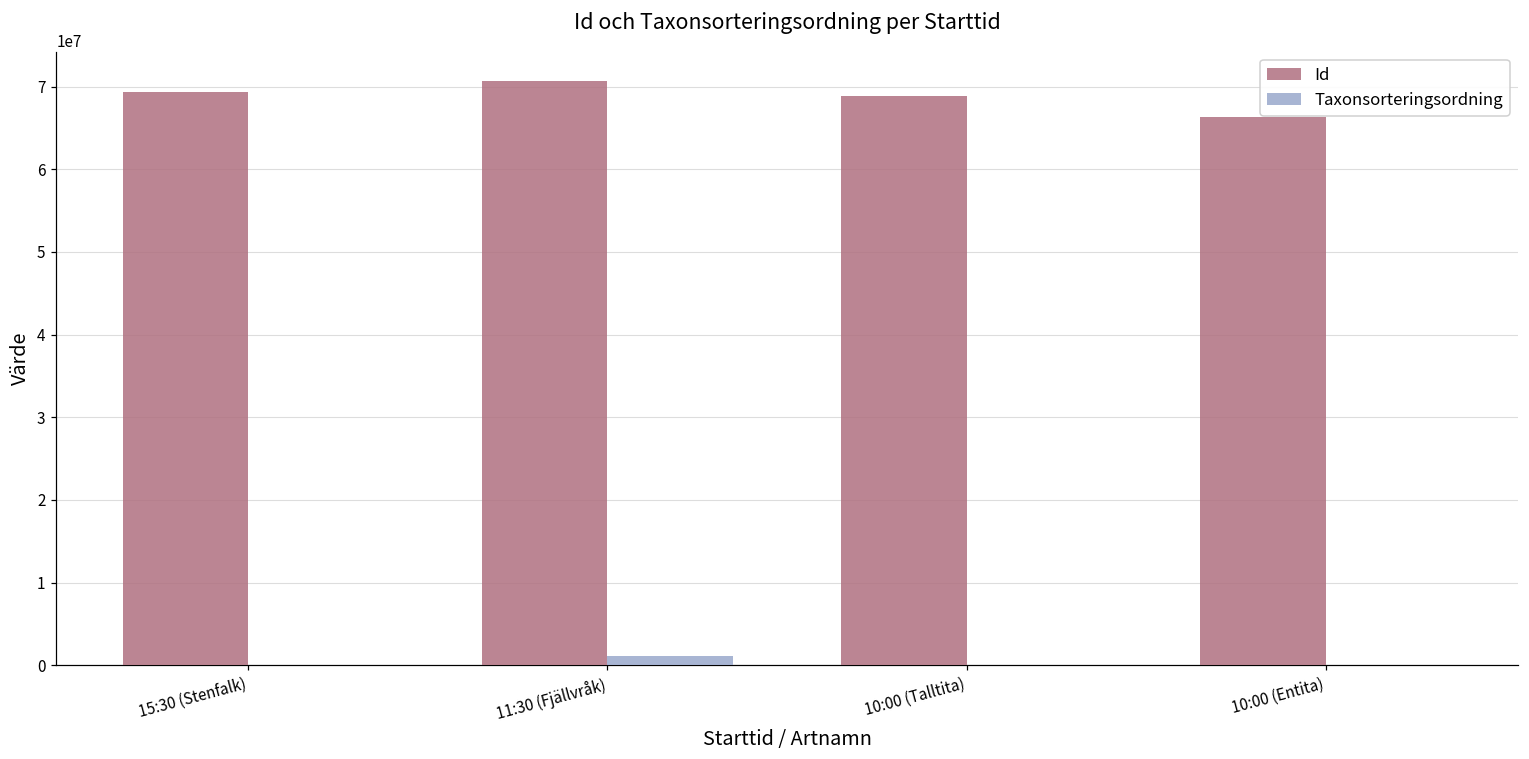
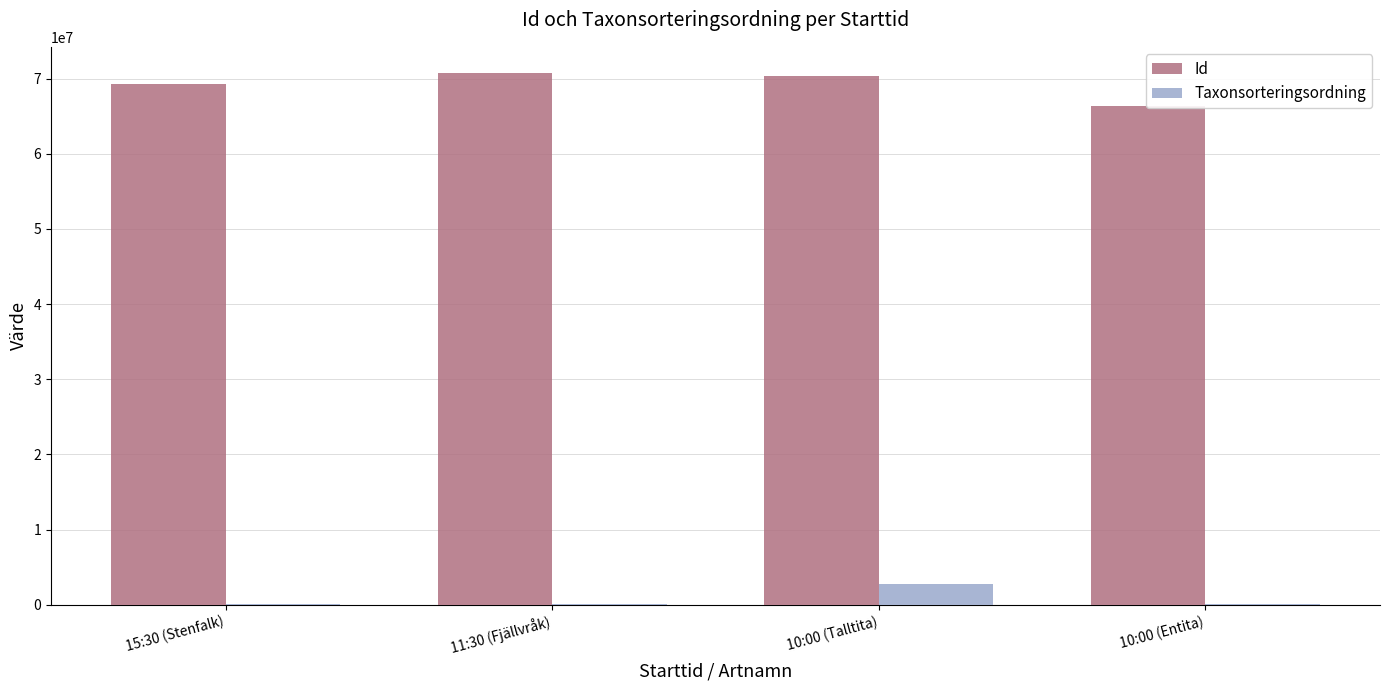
  {
    "Id": {
      "15:30 (Stenfalk)": 69000000,
      "11:30 (Fjällvråk)": 71000000,
-     "10:00 (Talltita)": 69000000
+     "10:00 (Talltita)": 70000000
    },
    "Taxonsorteringsordning": {
-     "11:30 (Fjällvråk)": 1000000,
-     "10:00 (Talltita)": 0
+     "11:30 (Fjällvråk)": 0,
+     "10:00 (Talltita)": 3000000
    }
  }
